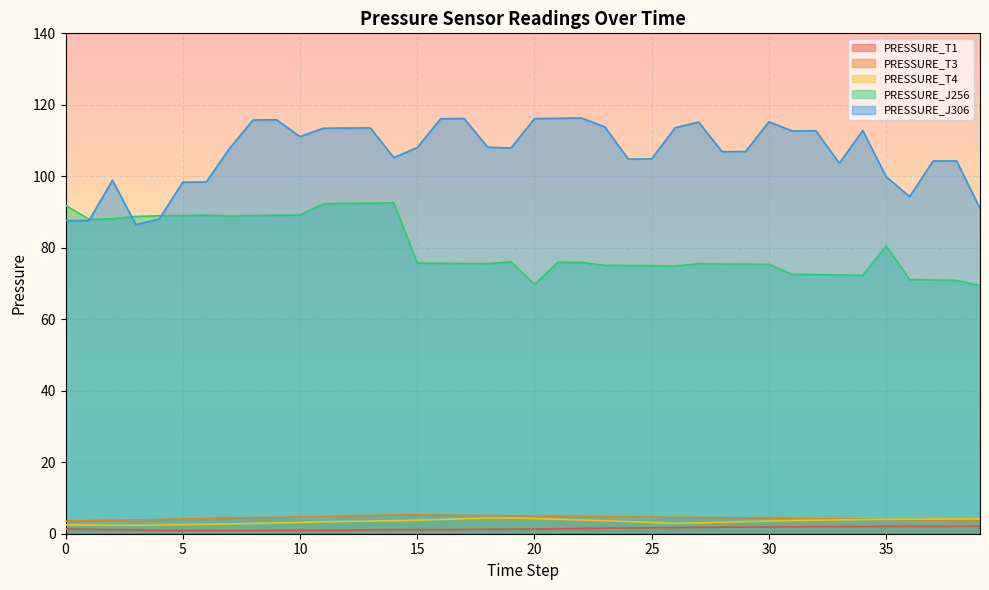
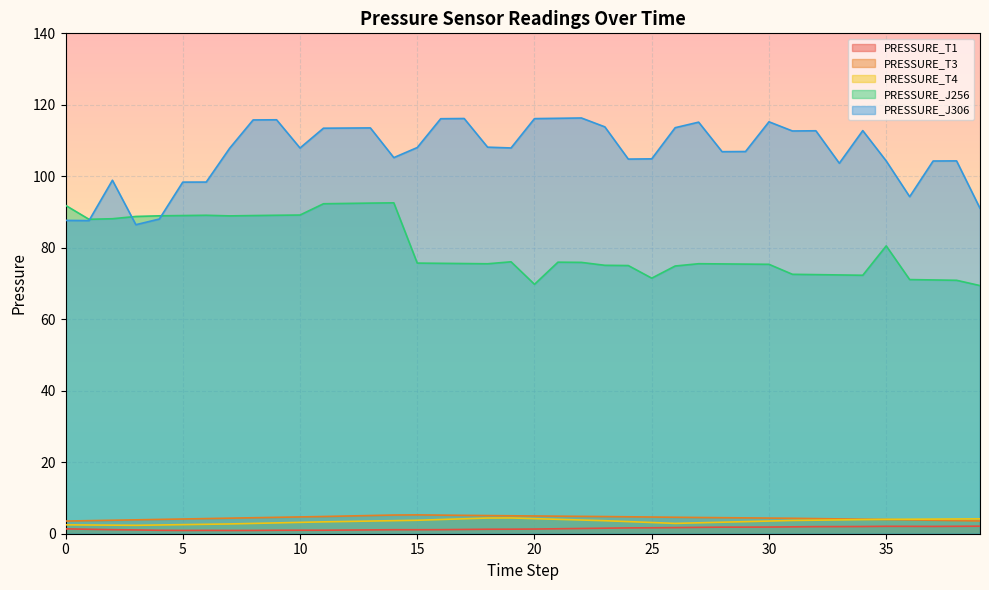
  {
    "PRESSURE_J256": {
      "0": 92,
      "5": 89,
      "10": 89,
      "15": 76,
      "20": 70,
-     "25": 75,
+     "25": 72,
      "30": 75,
      "35": 81
    },
    "PRESSURE_J306": {
      "0": 88,
      "5": 98,
-     "10": 111,
+     "10": 108,
      "15": 108,
      "20": 116,
      "25": 105,
      "30": 115,
-     "35": 100
+     "35": 104
    }
  }
